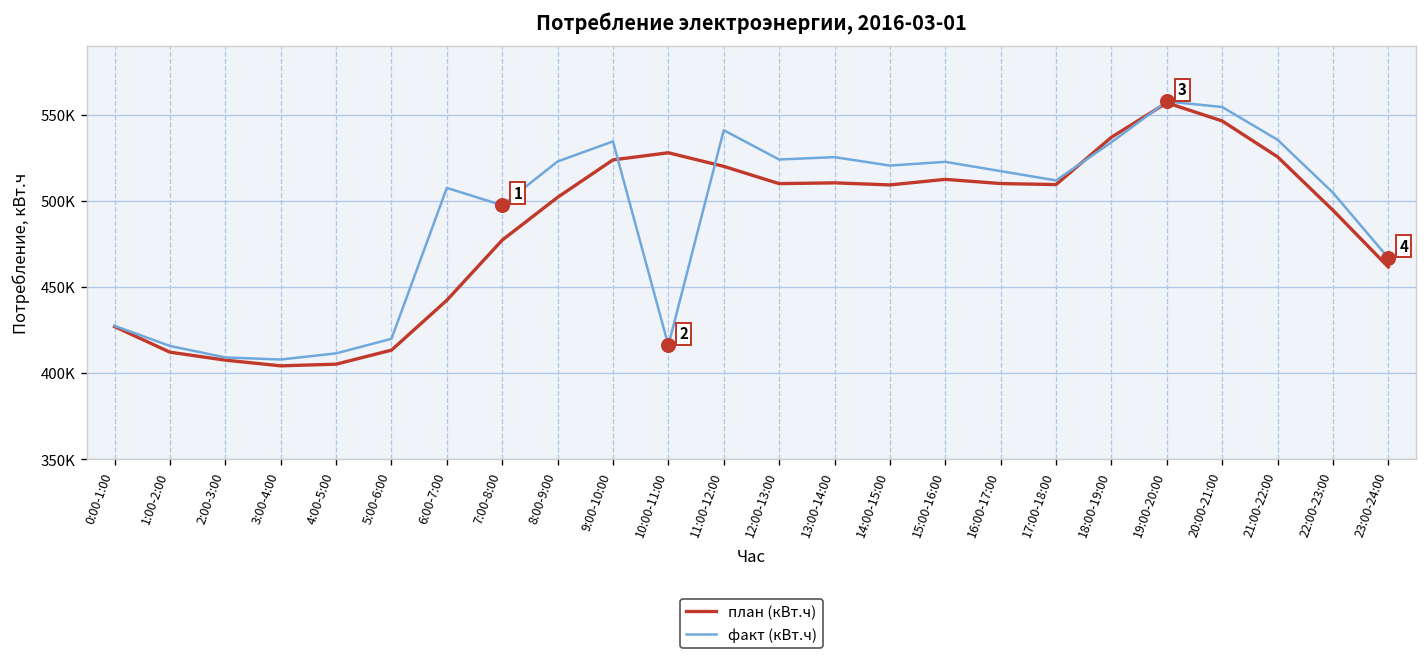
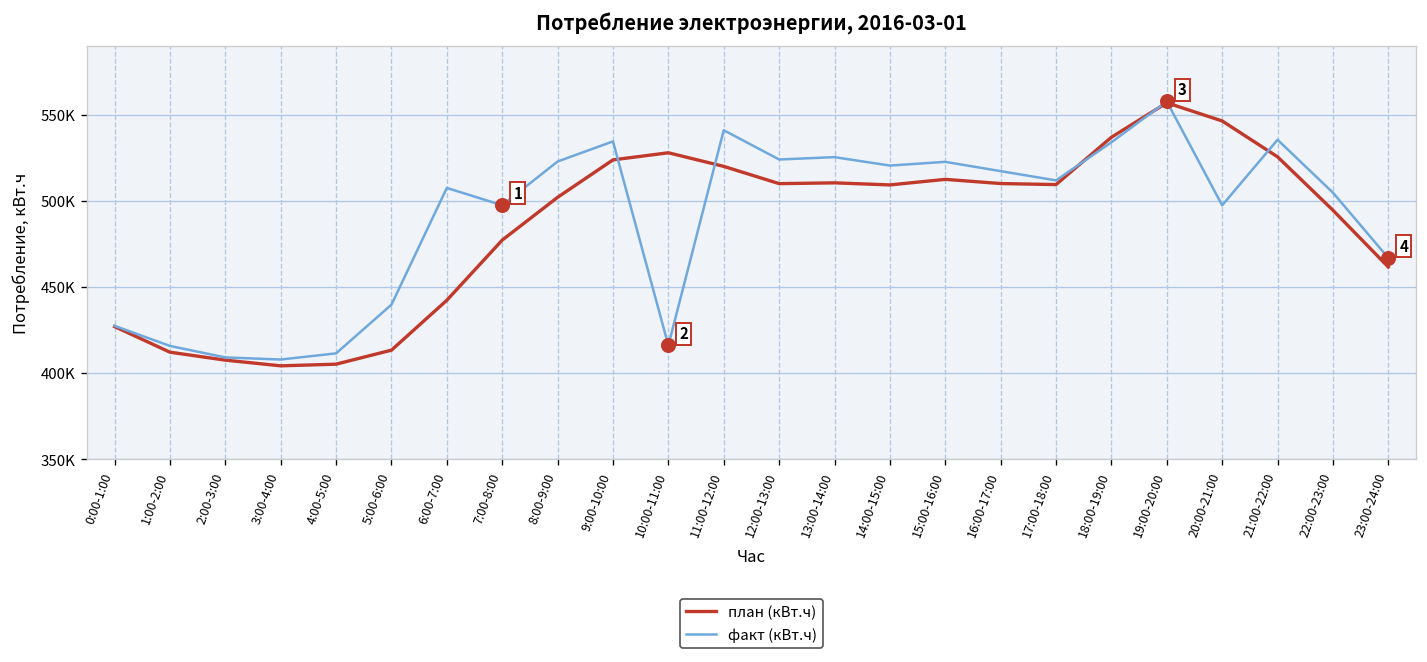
  {
    "факт (кВт.ч)": {
      "1:00-2:00": 416000,
      "3:00-4:00": 408000,
      "4:00-5:00": 411000,
-     "5:00-6:00": 420000,
+     "5:00-6:00": 440000,
      "6:00-7:00": 508000,
      "8:00-9:00": 523000,
      "9:00-10:00": 535000,
      "11:00-12:00": 541000,
      "12:00-13:00": 524000,
      "13:00-14:00": 525000,
      "14:00-15:00": 521000,
      "15:00-16:00": 523000,
      "16:00-17:00": 517000,
      "17:00-18:00": 512000,
      "18:00-19:00": 534000,
-     "20:00-21:00": 555000,
+     "20:00-21:00": 497000,
      "21:00-22:00": 536000,
      "22:00-23:00": 505000
    }
  }
